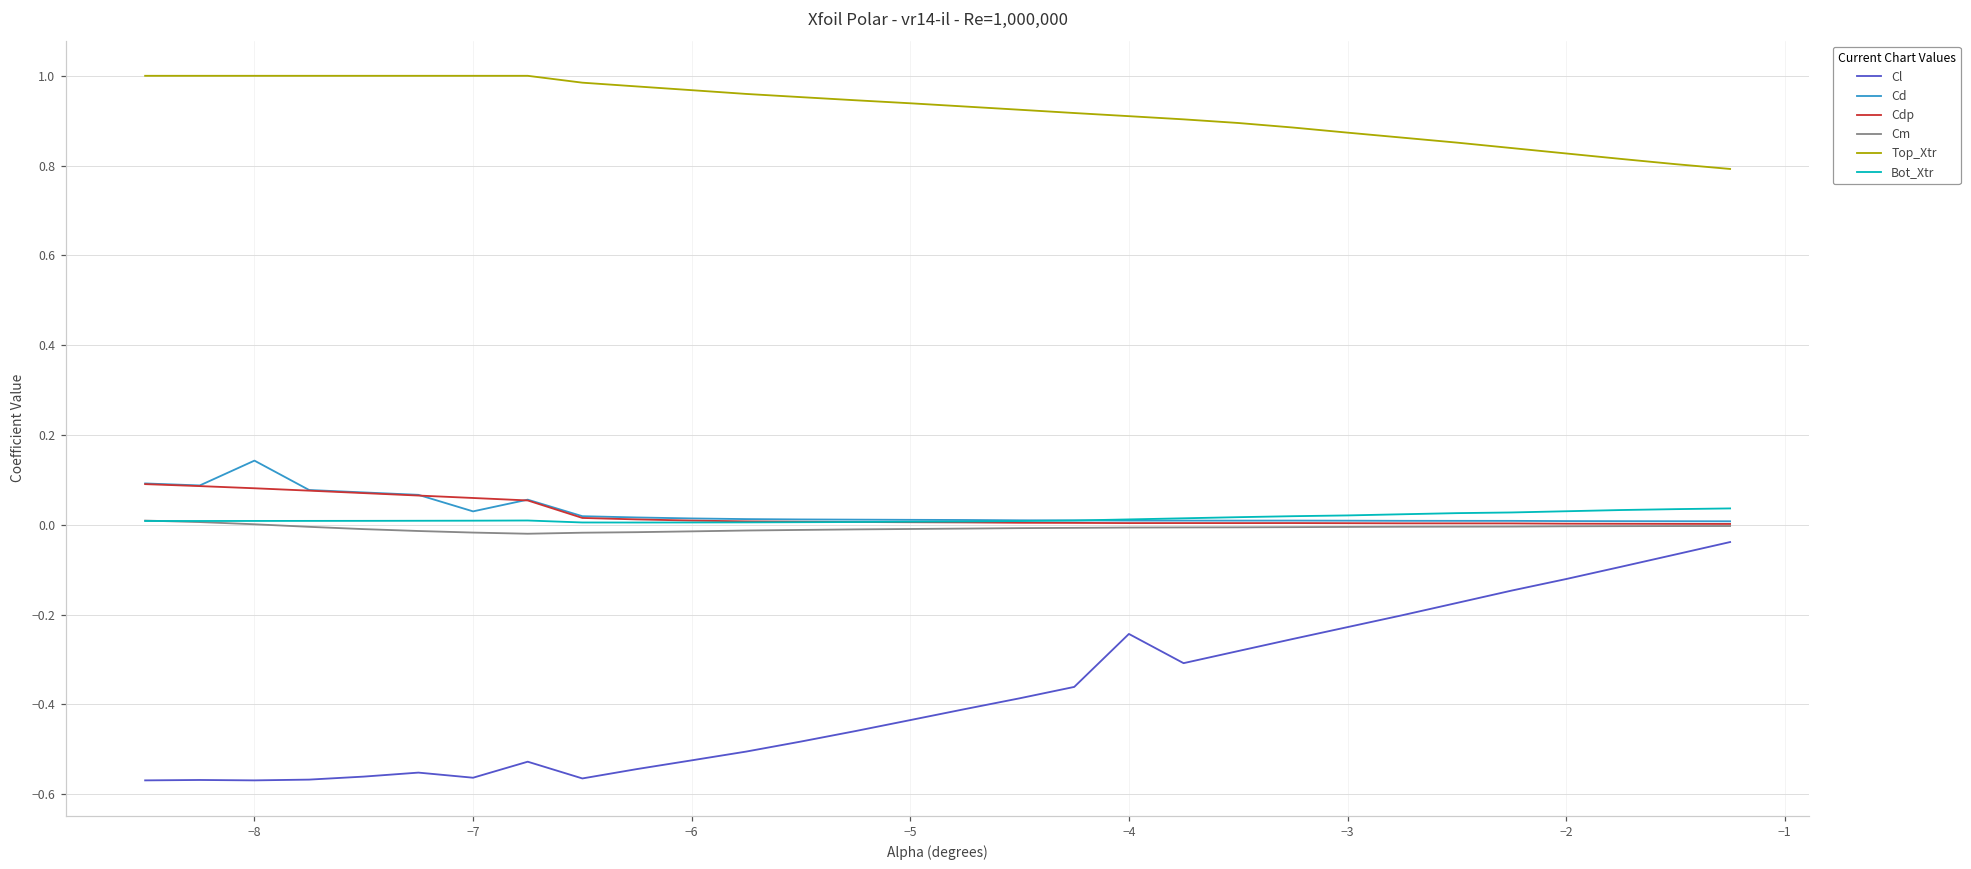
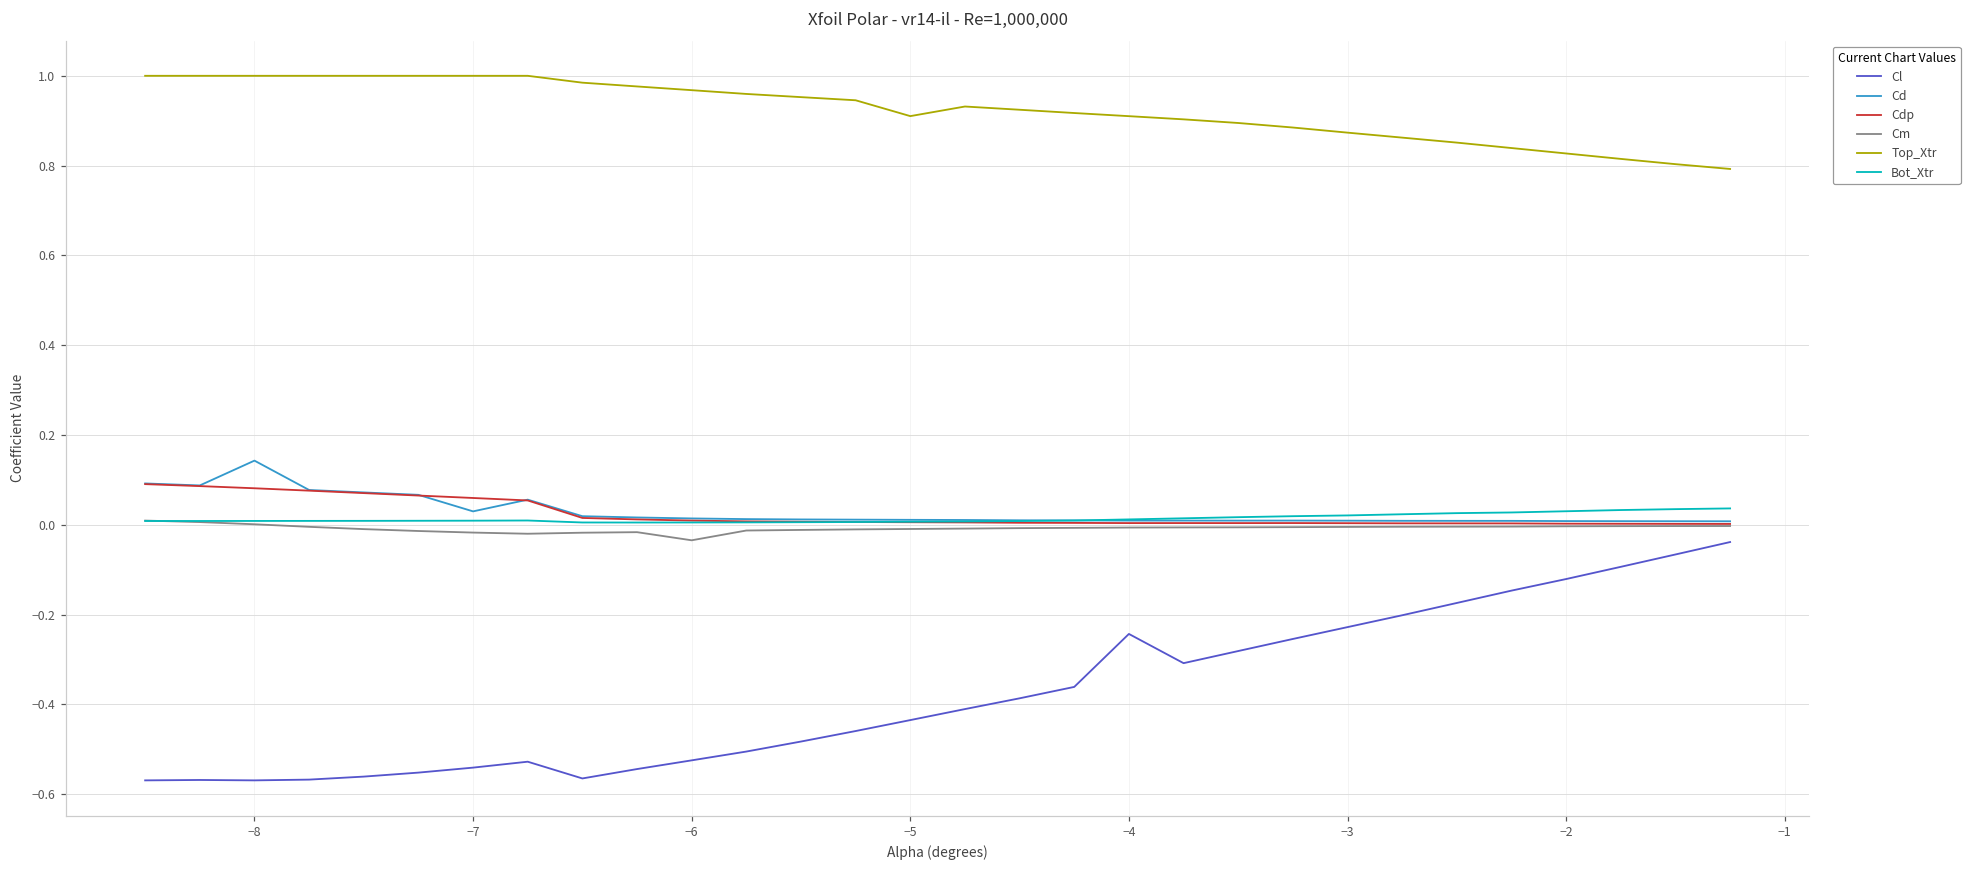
  {
    "Cl": {
      "−8": -0.57,
-     "−7": -0.56,
+     "−7": -0.54,
      "−6": -0.52,
      "−5": -0.44,
      "−4": -0.24,
      "−3": -0.23,
      "−2": -0.12
    },
    "Cd": {
      "−8": 0.14,
      "−7": 0.03
    },
    "Cdp": {
      "−8": 0.08,
      "−7": 0.06
    },
    "Cm": {
      "−8": 0.00,
      "−7": -0.02,
-     "−6": -0.01,
+     "−6": -0.03,
      "−5": -0.01,
      "−4": -0.01,
      "−3": 0.00
    },
    "Top_Xtr": {
      "−8": 1.00,
      "−7": 1.00,
      "−6": 0.97,
-     "−5": 0.94,
+     "−5": 0.91,
      "−4": 0.91,
      "−3": 0.87,
      "−2": 0.83
    },
    "Bot_Xtr": {
      "−8": 0.01,
      "−7": 0.01,
      "−3": 0.02,
      "−2": 0.03
    }
  }
